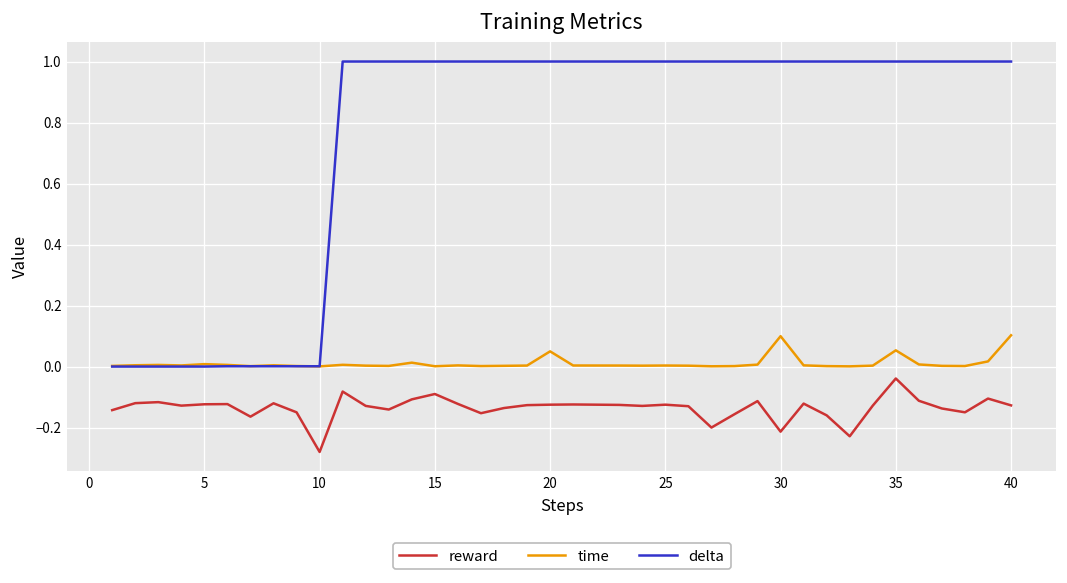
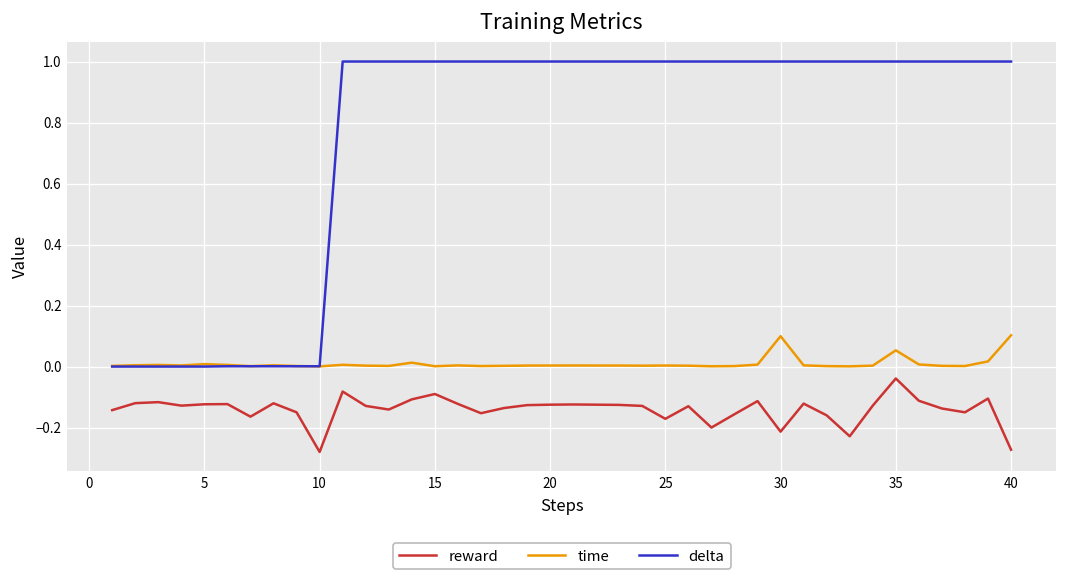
  {
    "reward": {
      "5": -0.12,
      "10": -0.28,
      "15": -0.09,
      "20": -0.13,
-     "25": -0.13,
+     "25": -0.17,
      "30": -0.21,
      "35": -0.04,
-     "40": -0.13
+     "40": -0.27
    },
    "time": {
      "15": 0.00,
-     "20": 0.05,
+     "20": 0.00,
      "25": 0.00,
      "30": 0.10,
      "35": 0.05,
      "40": 0.10
    },
    "delta": {
      "15": 1.00,
      "20": 1.00,
      "25": 1.00,
      "30": 1.00,
      "35": 1.00,
      "40": 1.00
    }
  }
